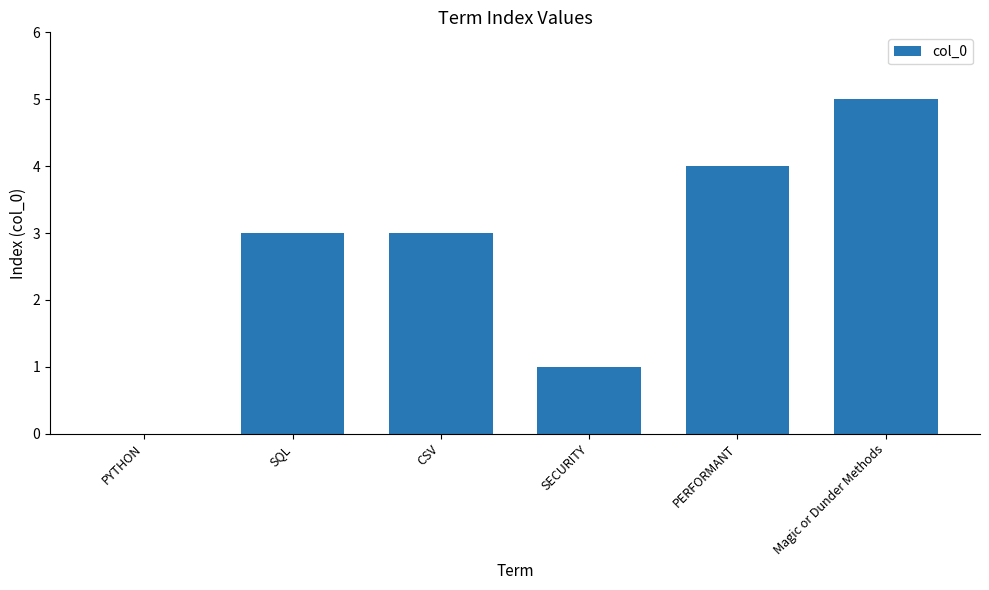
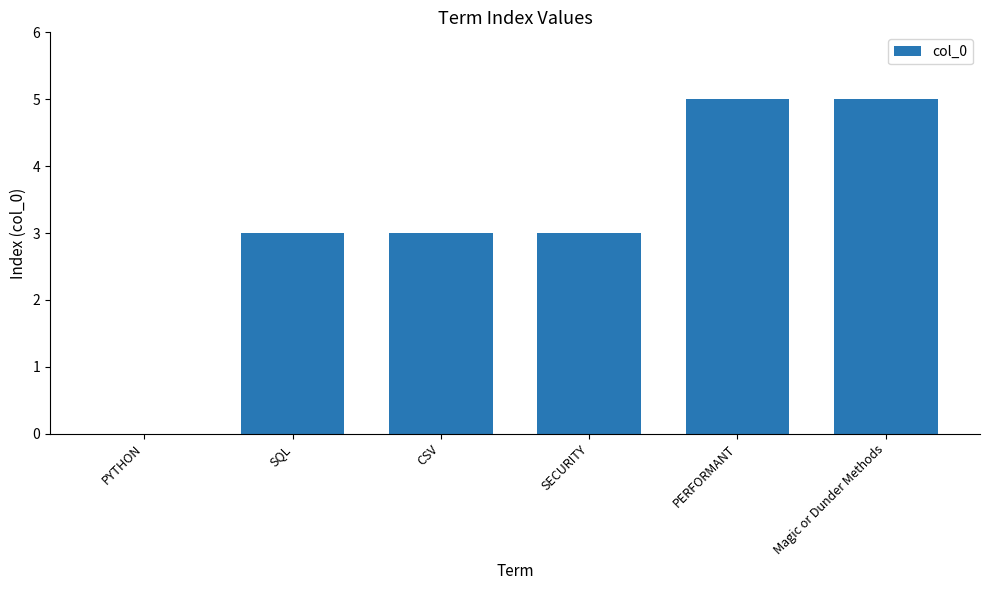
  {
    "PYTHON": 0,
    "SQL": 3,
    "CSV": 3,
-   "SECURITY": 1,
-   "PERFORMANT": 4,
+   "SECURITY": 3,
+   "PERFORMANT": 5,
    "Magic or Dunder Methods": 5
  }
